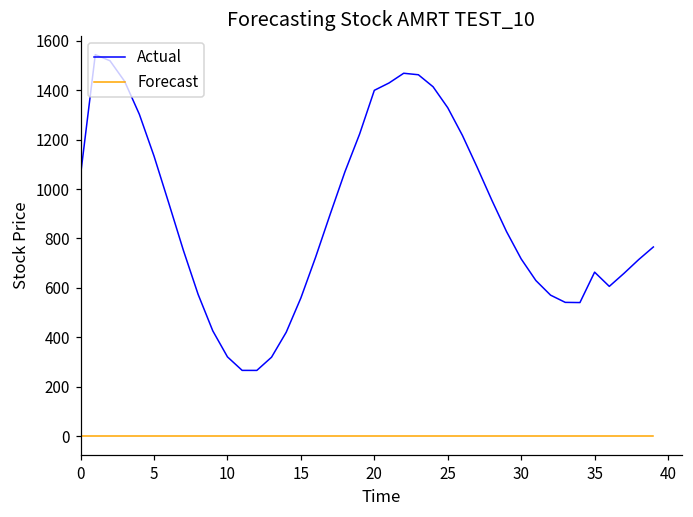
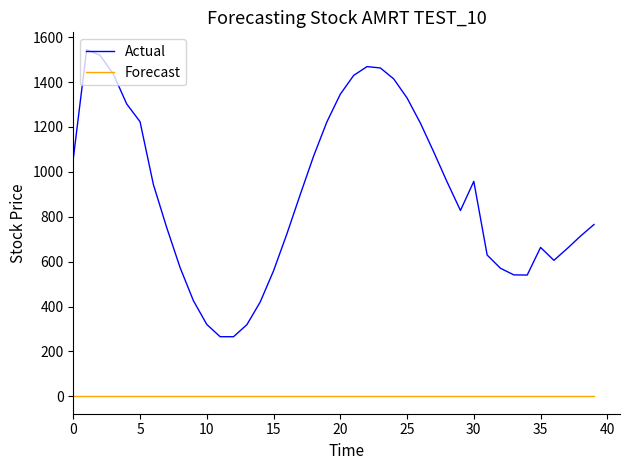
  {
    "Actual": {
      "0": 1060,
-     "5": 1130,
+     "5": 1220,
      "10": 320,
      "15": 560,
-     "20": 1400,
+     "20": 1350,
      "25": 1330,
-     "30": 720,
+     "30": 960,
      "35": 660
    },
    "Forecast": {
      "0": 0,
      "5": 0,
      "10": 0,
      "15": 0,
      "20": 0,
      "25": 0,
      "30": 0,
      "35": 0
    }
  }
